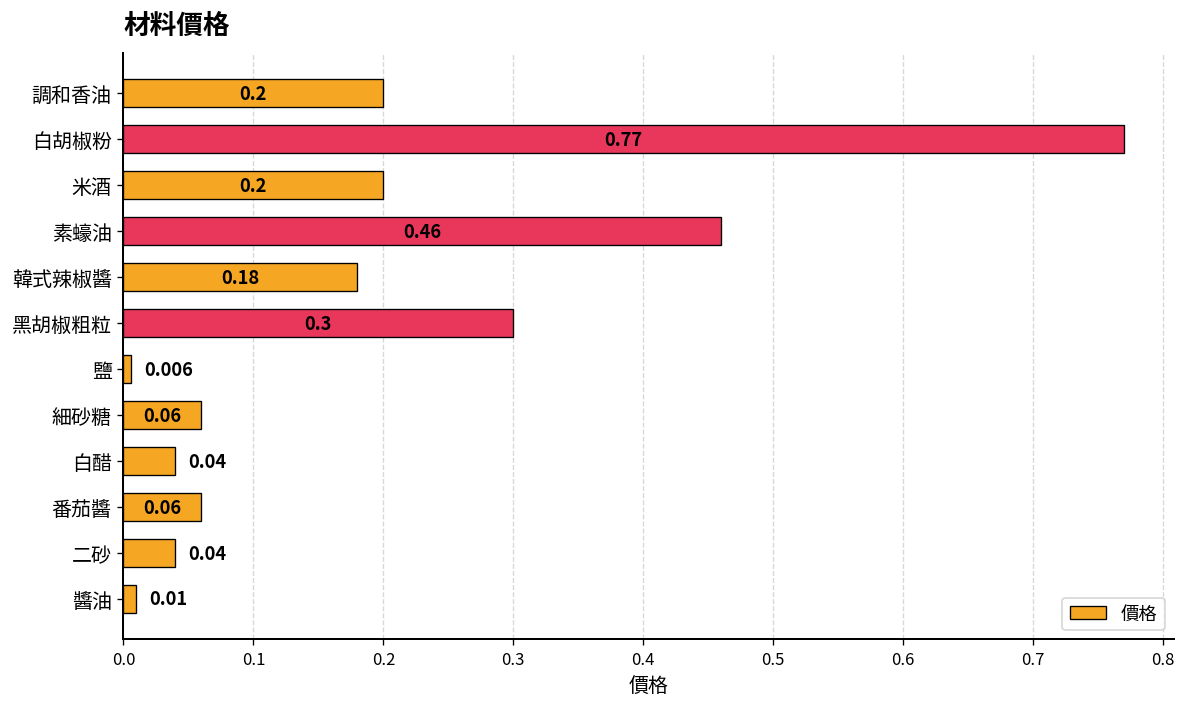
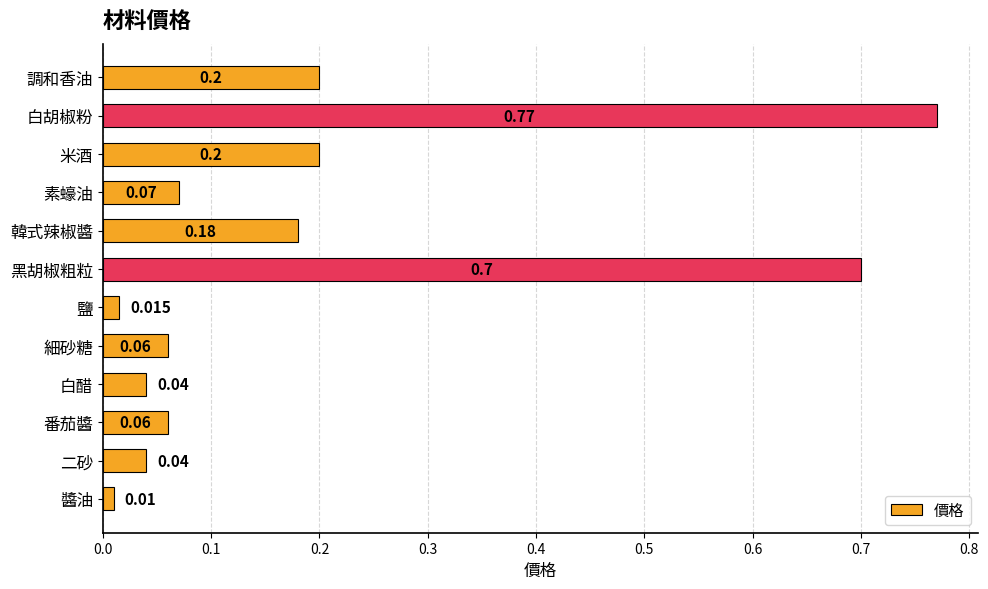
  {
    "調和香油": 0.2,
    "白胡椒粉": 0.77,
    "米酒": 0.2,
-   "素蠔油": 0.46,
+   "素蠔油": 0.07,
    "韓式辣椒醬": 0.18,
-   "黑胡椒粗粒": 0.3,
-   "鹽": 0.006,
+   "黑胡椒粗粒": 0.7,
+   "鹽": 0.015,
    "細砂糖": 0.06,
    "白醋": 0.04,
    "番茄醬": 0.06,
    "二砂": 0.04,
    "醬油": 0.01
  }
